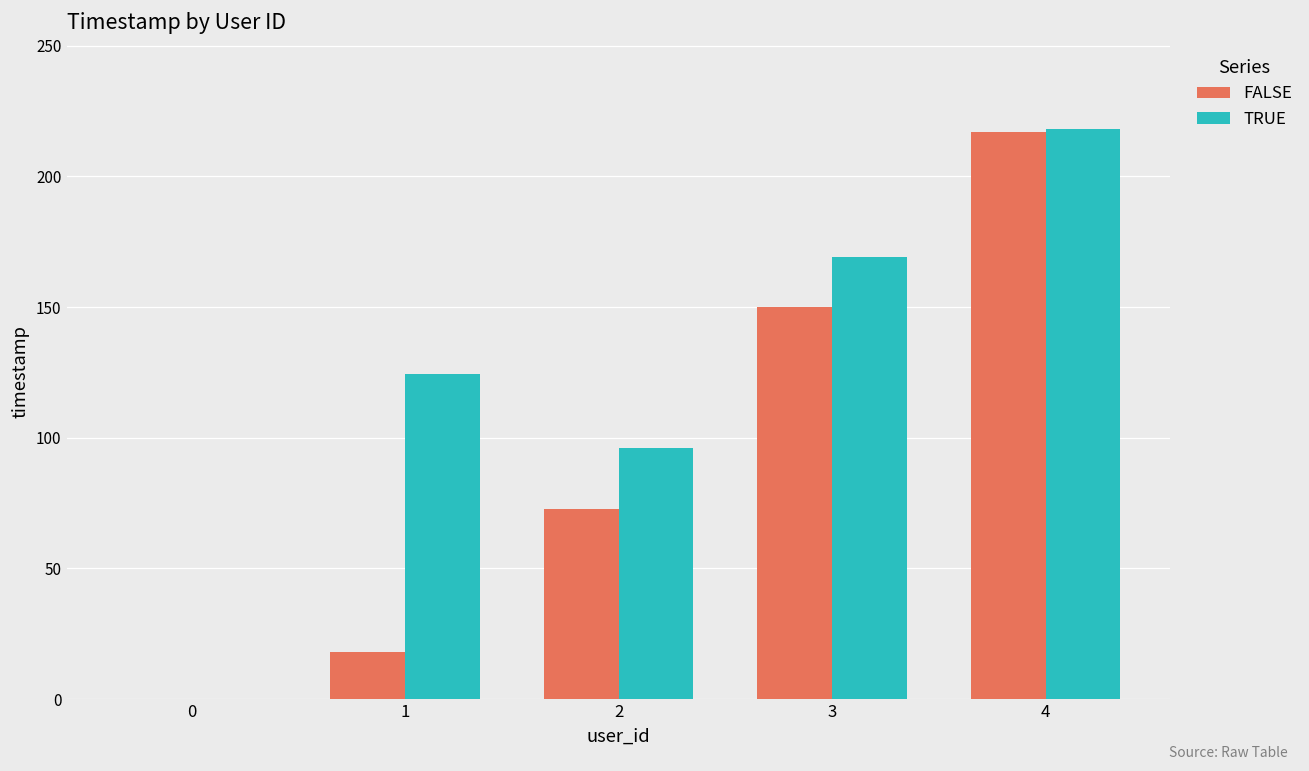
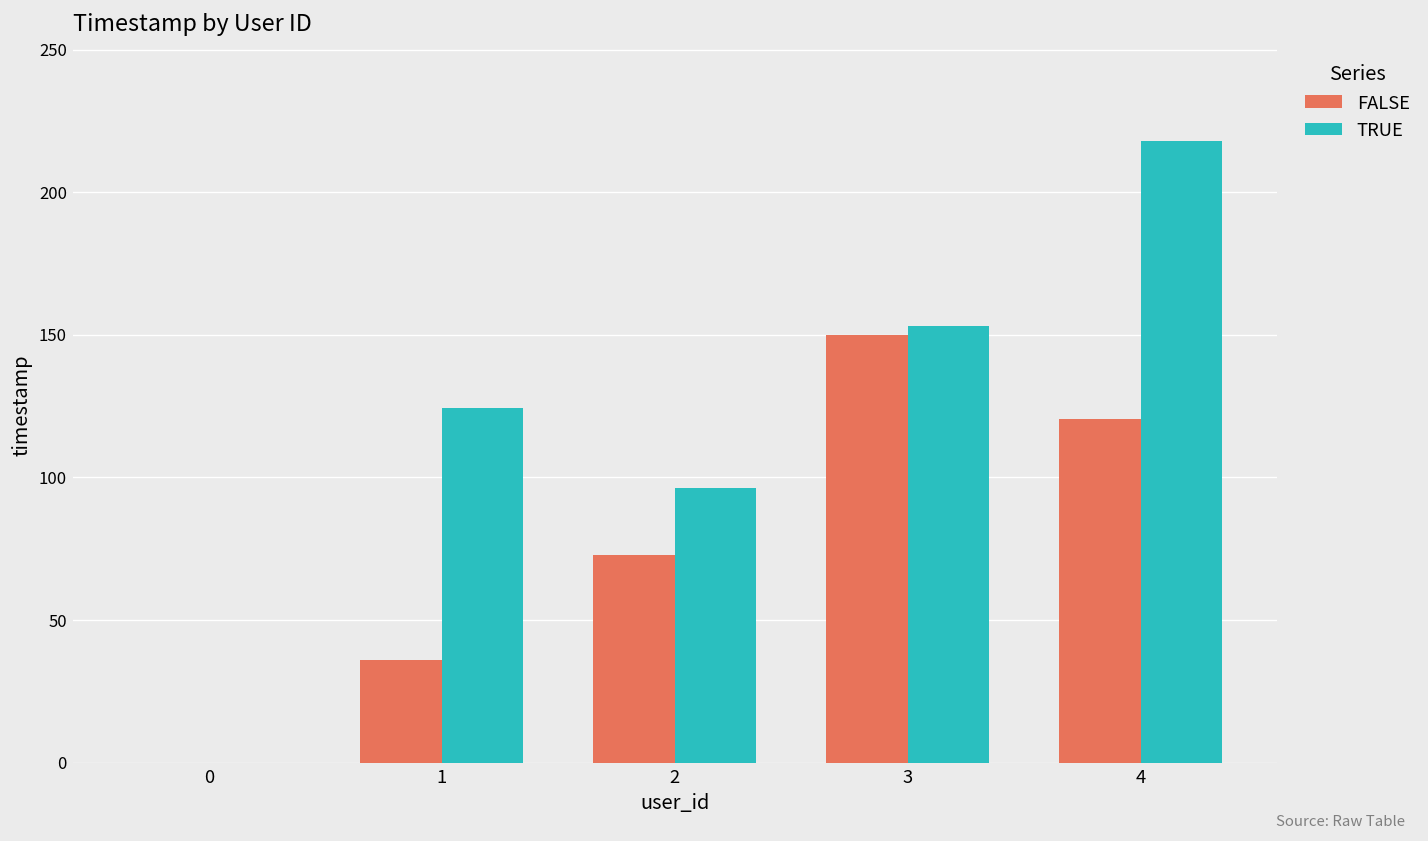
  {
    "FALSE": {
      "0": 0,
-     "1": 18,
+     "1": 36,
      "2": 73,
      "3": 150,
-     "4": 217
+     "4": 121
    },
    "TRUE": {
      "0": 0,
      "1": 124,
      "2": 96,
-     "3": 169,
+     "3": 153,
      "4": 218
    }
  }
